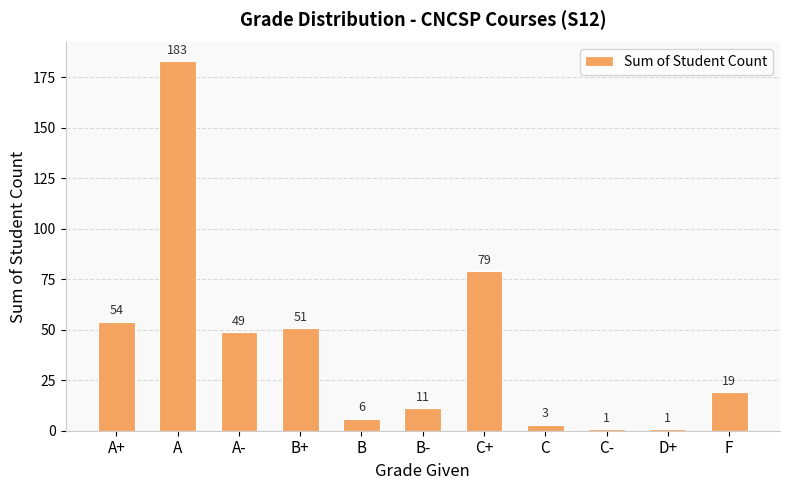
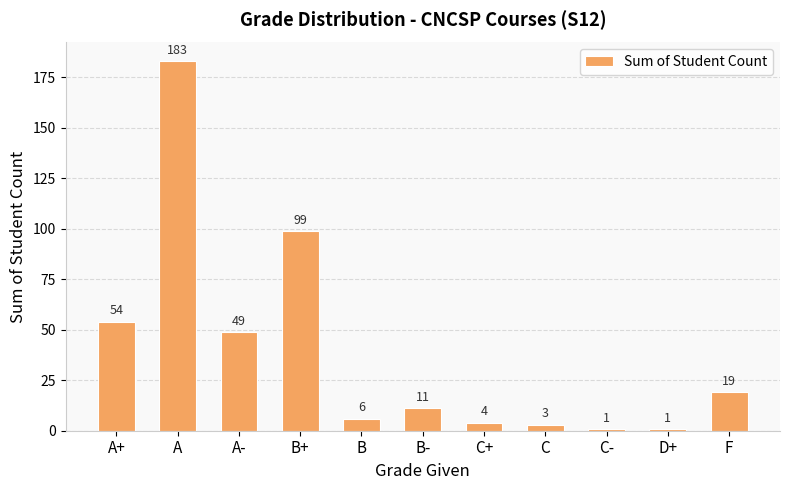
  {
    "A+": 54,
    "A": 183,
    "A-": 49,
-   "B+": 51,
+   "B+": 99,
    "B": 6,
    "B-": 11,
-   "C+": 79,
+   "C+": 4,
    "C": 3,
    "C-": 1,
    "D+": 1,
    "F": 19
  }
